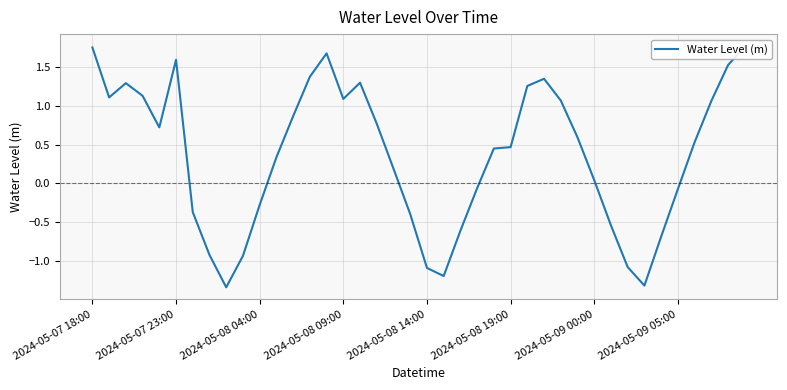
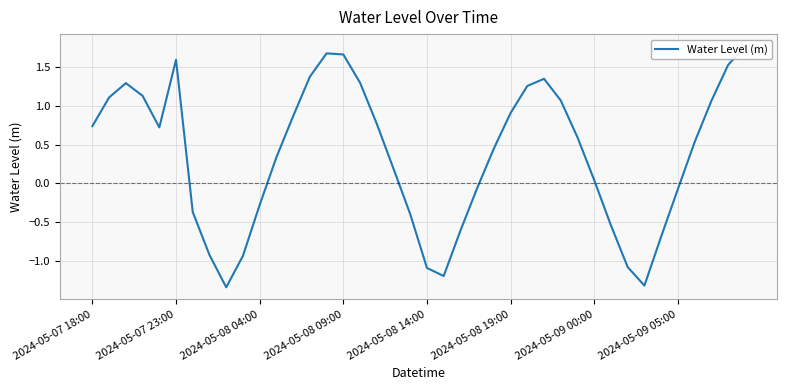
  {
-   "2024-05-07 18:00": 1.8,
+   "2024-05-07 18:00": 0.7,
    "2024-05-07 23:00": 1.6,
    "2024-05-08 04:00": -0.3,
-   "2024-05-08 09:00": 1.1,
+   "2024-05-08 09:00": 1.7,
    "2024-05-08 14:00": -1.1,
-   "2024-05-08 19:00": 0.5,
+   "2024-05-08 19:00": 0.9,
    "2024-05-09 00:00": 0.0,
    "2024-05-09 05:00": -0.1
  }
